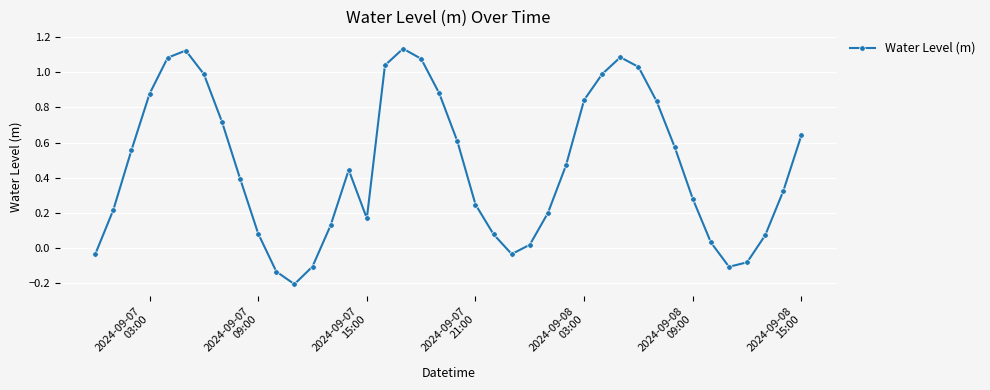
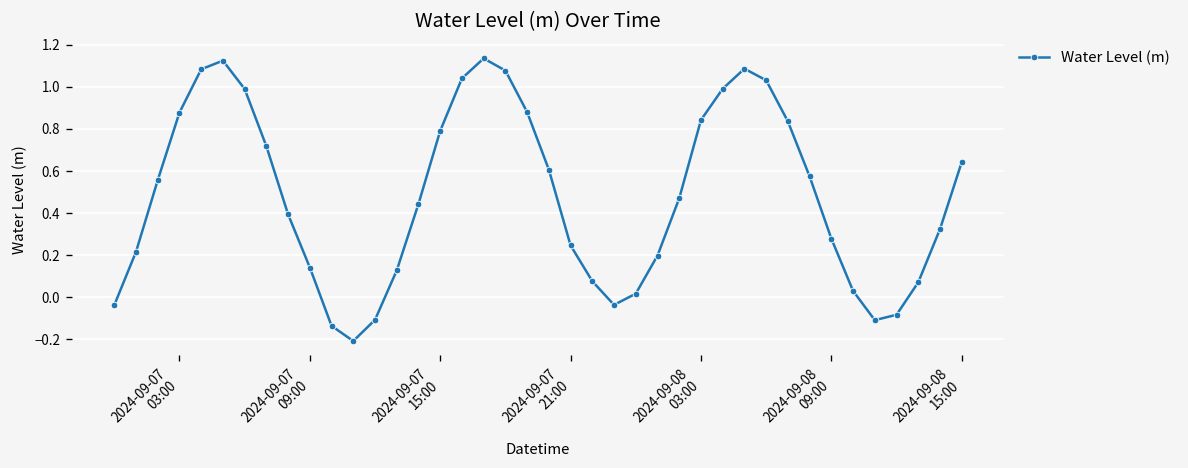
  {
    "2024-09-07 03:00": 0.88,
-   "2024-09-07 09:00": 0.08,
-   "2024-09-07 15:00": 0.17,
+   "2024-09-07 09:00": 0.14,
+   "2024-09-07 15:00": 0.79,
    "2024-09-07 21:00": 0.25,
    "2024-09-08 03:00": 0.84,
    "2024-09-08 09:00": 0.28,
    "2024-09-08 15:00": 0.64
  }
